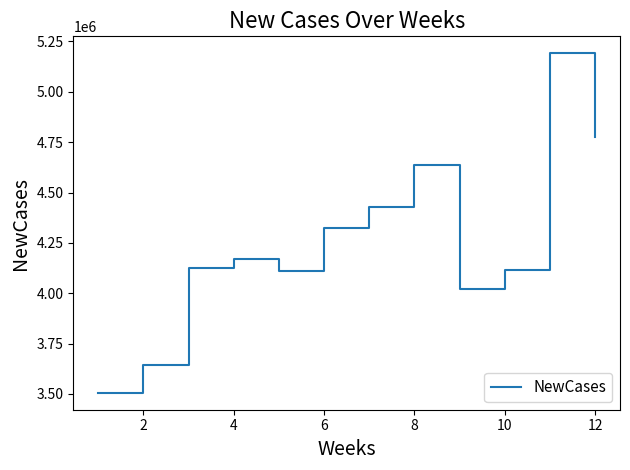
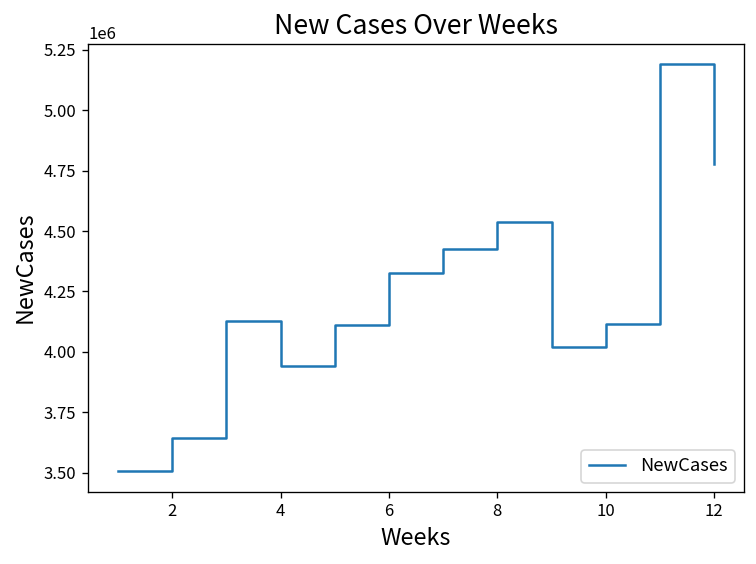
  {
    "2": 3640000,
-   "4": 4170000,
+   "4": 3940000,
    "6": 4330000,
-   "8": 4640000,
+   "8": 4540000,
    "10": 4110000,
    "12": 4780000
  }
